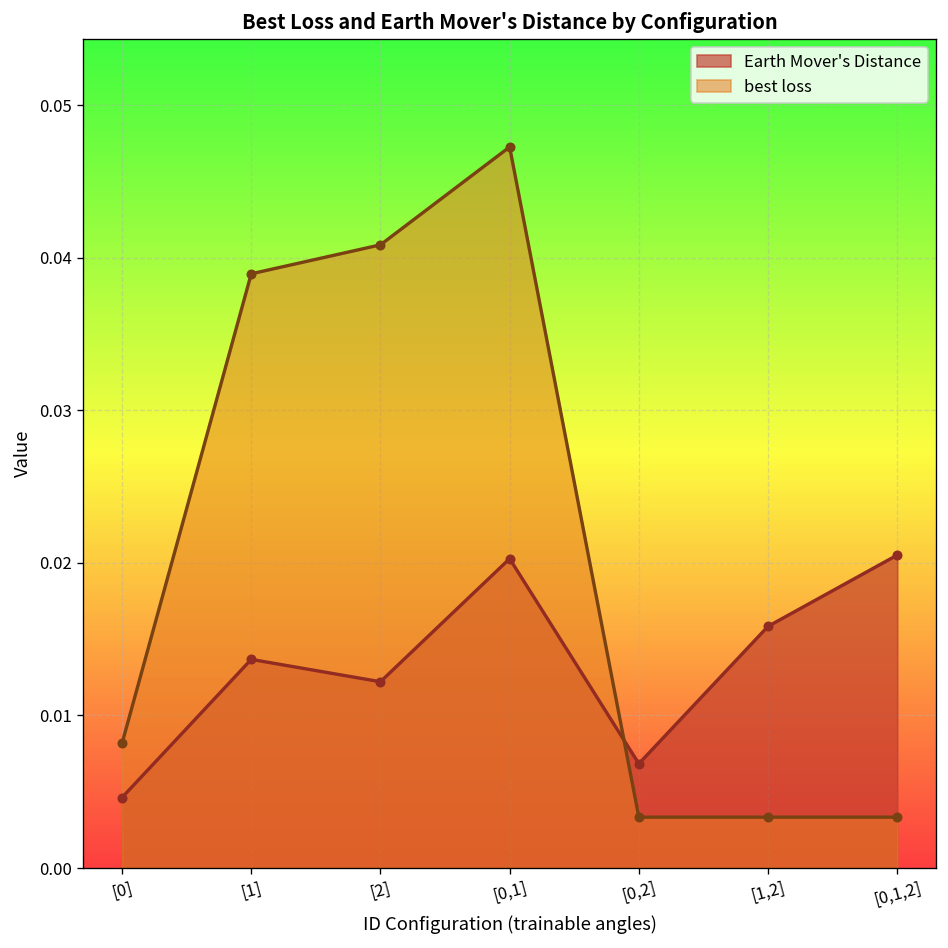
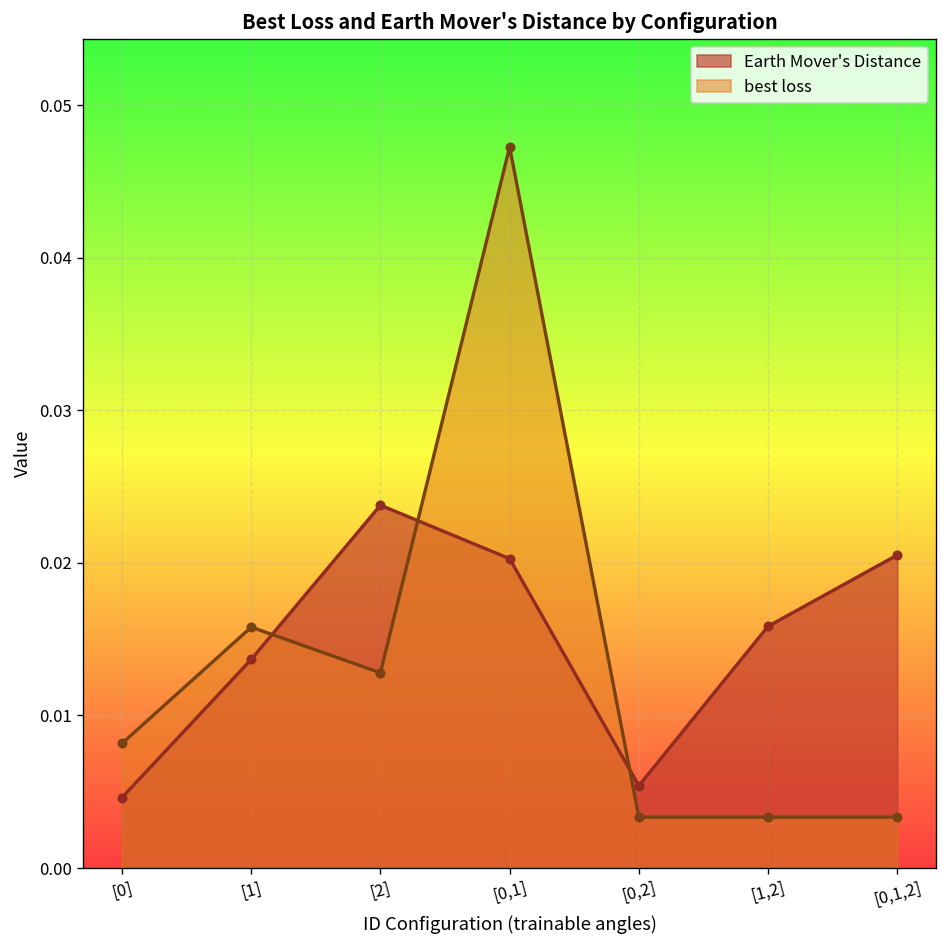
  {
    "Earth Mover's Distance": {
      "[0]": 0.0046,
      "[1]": 0.0137,
-     "[2]": 0.0122,
+     "[2]": 0.0238,
      "[0,1]": 0.0203,
-     "[0,2]": 0.0068,
+     "[0,2]": 0.0054,
      "[1,2]": 0.0158,
      "[0,1,2]": 0.0205
    },
    "best loss": {
      "[0]": 0.0082,
-     "[1]": 0.0389,
-     "[2]": 0.0408,
+     "[1]": 0.0158,
+     "[2]": 0.0128,
      "[0,1]": 0.0473,
      "[0,2]": 0.0033,
      "[1,2]": 0.0033,
      "[0,1,2]": 0.0033
    }
  }
